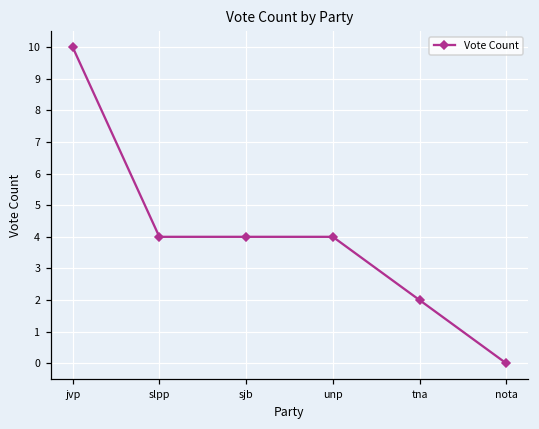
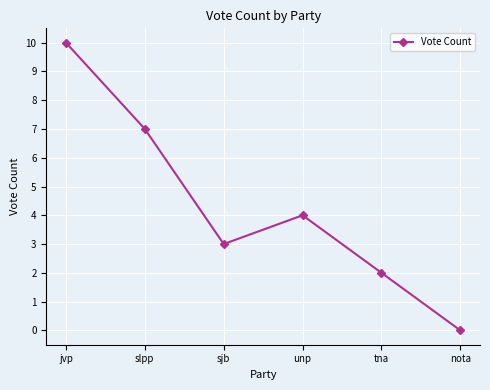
  {
    "jvp": 10,
-   "slpp": 4,
-   "sjb": 4,
+   "slpp": 7,
+   "sjb": 3,
    "unp": 4,
    "tna": 2,
    "nota": 0
  }
